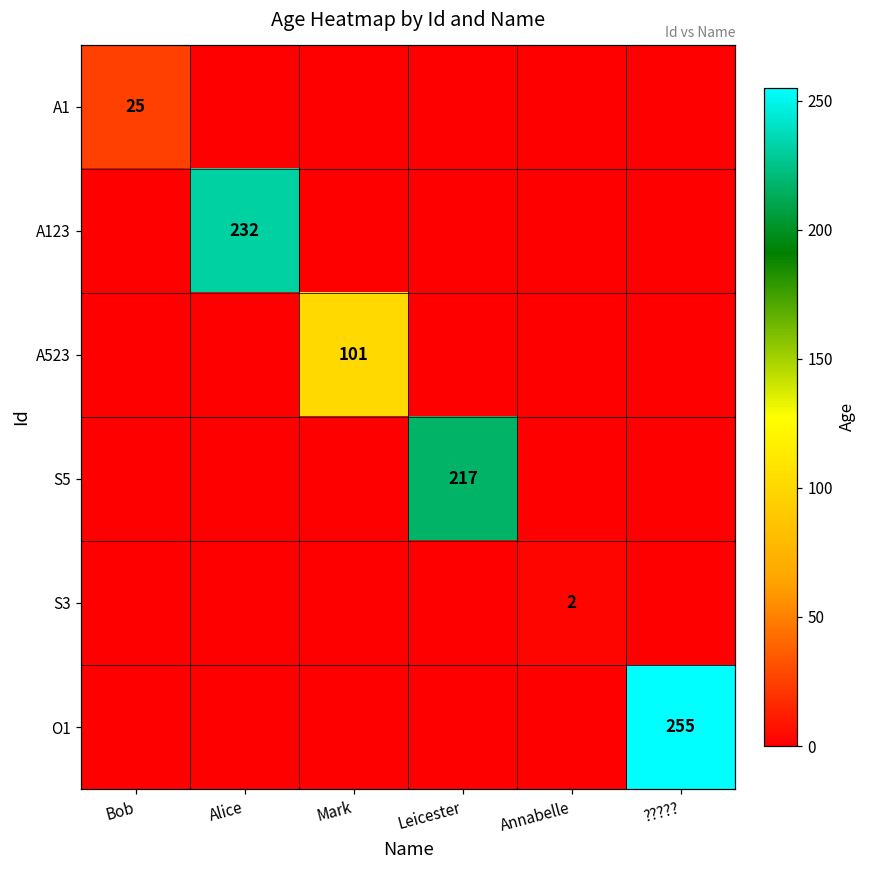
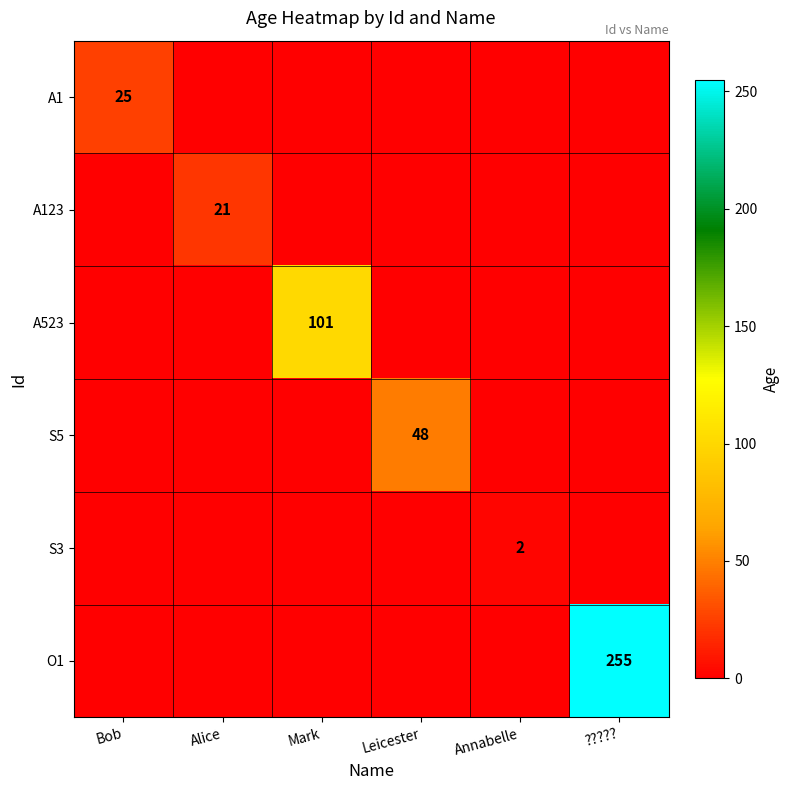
  {
    "A1": {
      "Bob": 25
    },
    "A123": {
-     "Alice": 232
+     "Alice": 21
    },
    "A523": {
      "Mark": 101
    },
    "S5": {
-     "Leicester": 217
+     "Leicester": 48
    },
    "S3": {
      "Annabelle": 2
    },
    "O1": {
      "?????": 255
    }
  }
